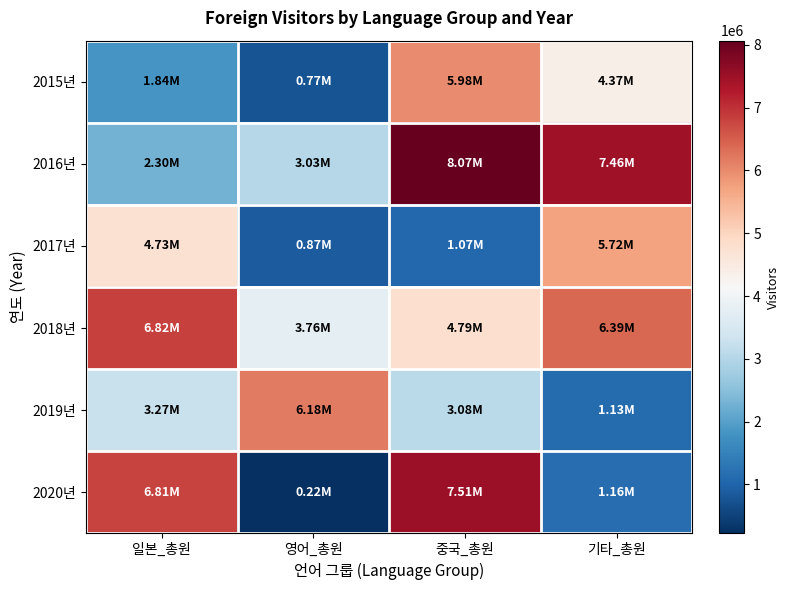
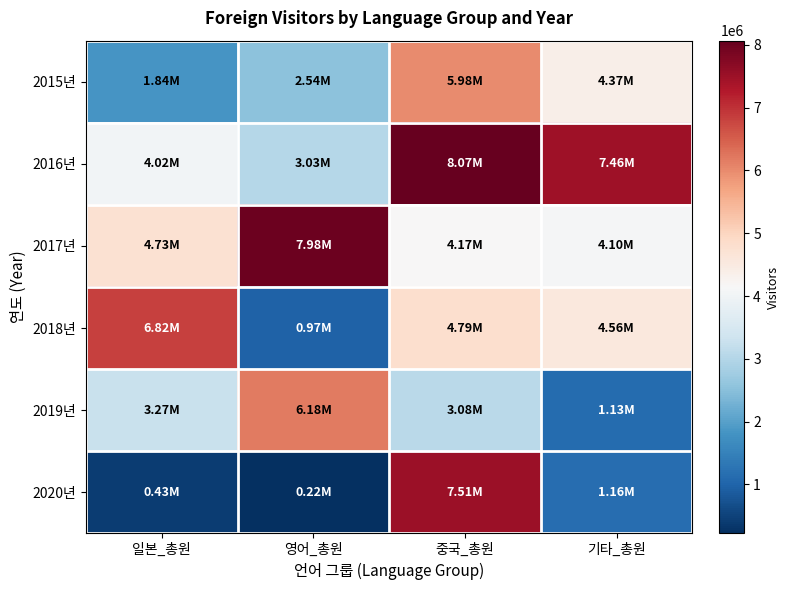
  {
    "2015년": {
      "일본_총원": "1.84M",
-     "영어_총원": "0.77M",
+     "영어_총원": "2.54M",
      "중국_총원": "5.98M",
      "기타_총원": "4.37M"
    },
    "2016년": {
-     "일본_총원": "2.30M",
+     "일본_총원": "4.02M",
      "영어_총원": "3.03M",
      "중국_총원": "8.07M",
      "기타_총원": "7.46M"
    },
    "2017년": {
      "일본_총원": "4.73M",
-     "영어_총원": "0.87M",
-     "중국_총원": "1.07M",
-     "기타_총원": "5.72M"
+     "영어_총원": "7.98M",
+     "중국_총원": "4.17M",
+     "기타_총원": "4.10M"
    },
    "2018년": {
      "일본_총원": "6.82M",
-     "영어_총원": "3.76M",
+     "영어_총원": "0.97M",
      "중국_총원": "4.79M",
-     "기타_총원": "6.39M"
+     "기타_총원": "4.56M"
    },
    "2019년": {
      "일본_총원": "3.27M",
      "영어_총원": "6.18M",
      "중국_총원": "3.08M",
      "기타_총원": "1.13M"
    },
    "2020년": {
-     "일본_총원": "6.81M",
+     "일본_총원": "0.43M",
      "영어_총원": "0.22M",
      "중국_총원": "7.51M",
      "기타_총원": "1.16M"
    }
  }
